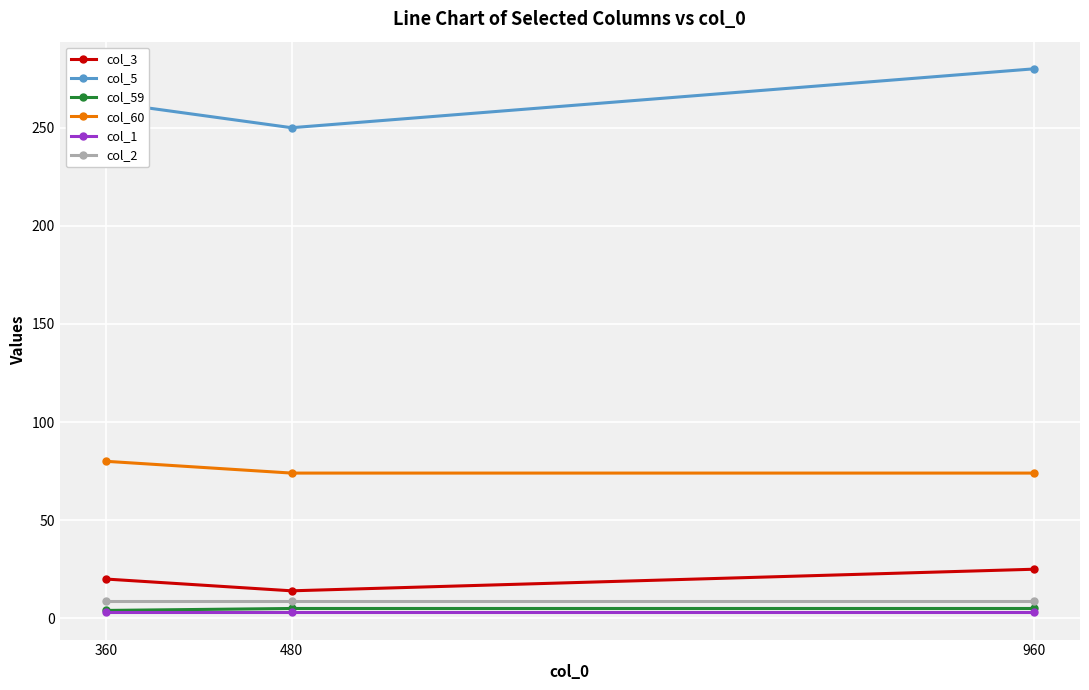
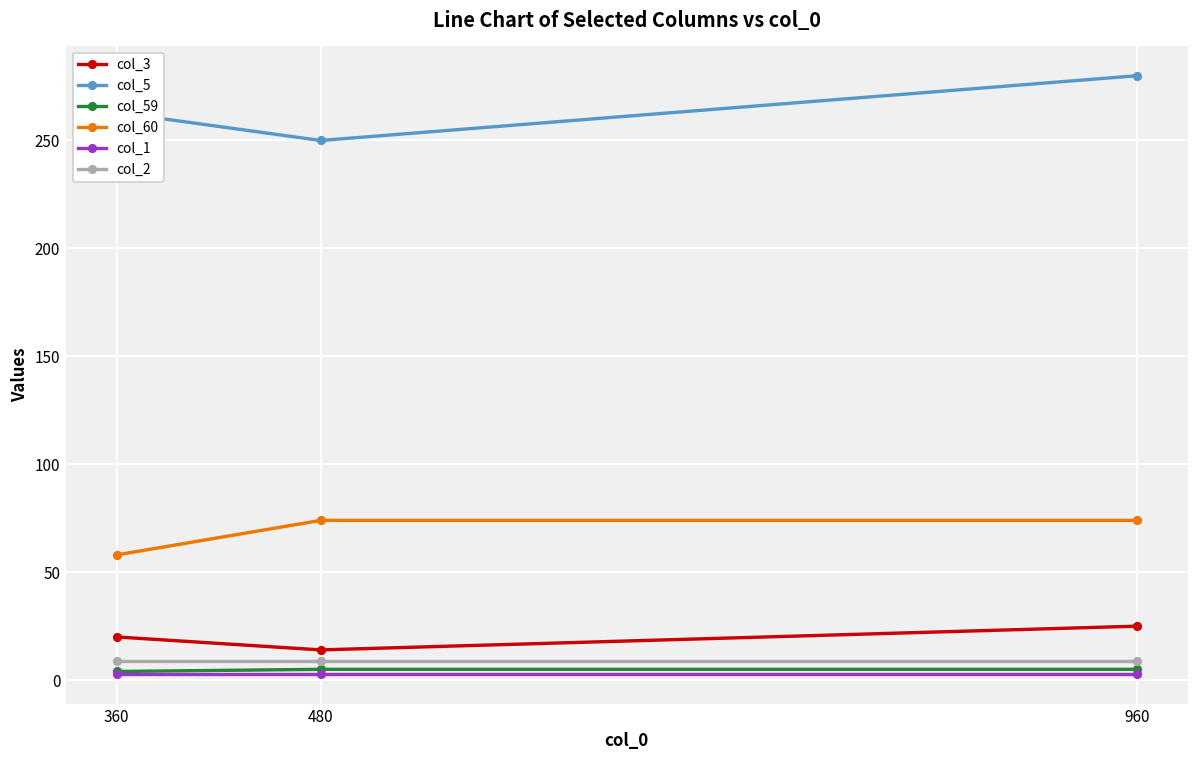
  {
    "col_3": {
      "360": 20,
      "480": 14,
      "960": 25
    },
    "col_5": {
      "480": 250,
      "960": 280
    },
    "col_59": {
      "480": 5,
      "960": 5
    },
    "col_60": {
-     "360": 80,
+     "360": 58,
      "480": 74,
      "960": 74
    },
    "col_1": {
      "480": 3,
      "960": 3
    },
    "col_2": {
      "360": 9,
      "480": 9,
      "960": 9
    }
  }
